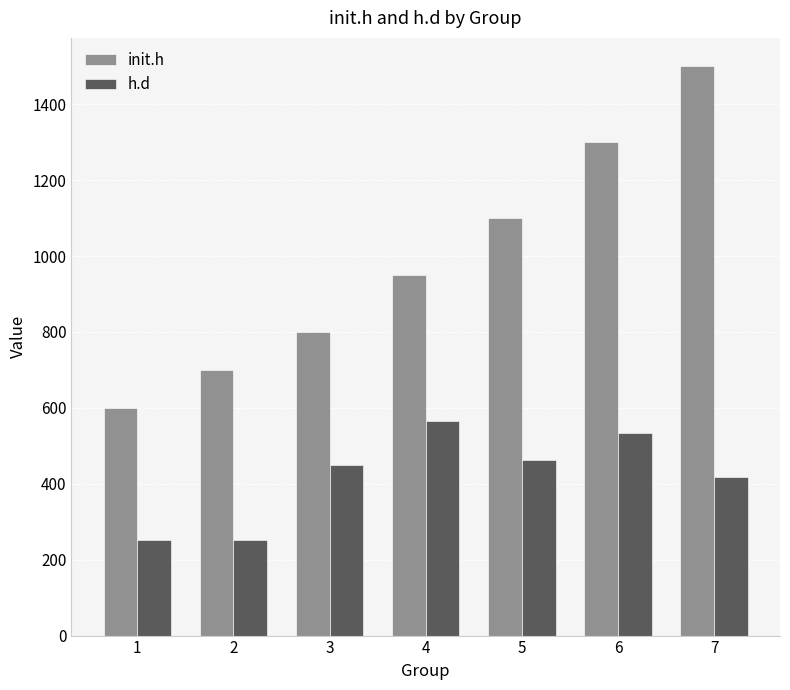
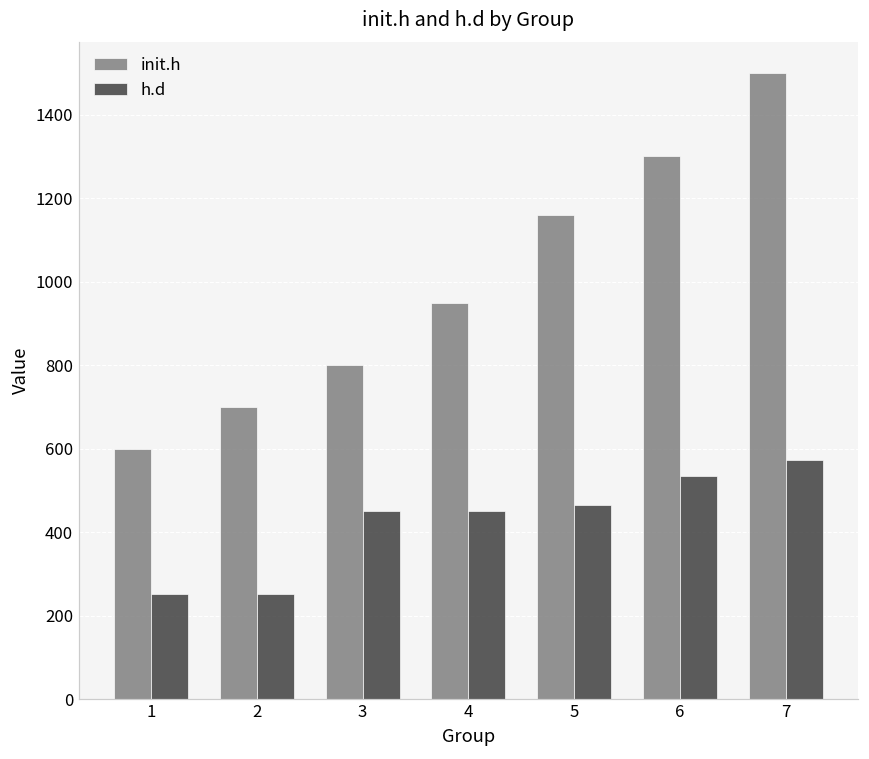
  {
    "init.h": {
      "1": 600,
      "2": 700,
      "3": 800,
      "4": 950,
-     "5": 1100,
+     "5": 1160,
      "6": 1300,
      "7": 1500
    },
    "h.d": {
      "1": 250,
      "2": 250,
      "3": 450,
-     "4": 570,
+     "4": 450,
      "5": 460,
      "6": 530,
-     "7": 420
+     "7": 570
    }
  }
